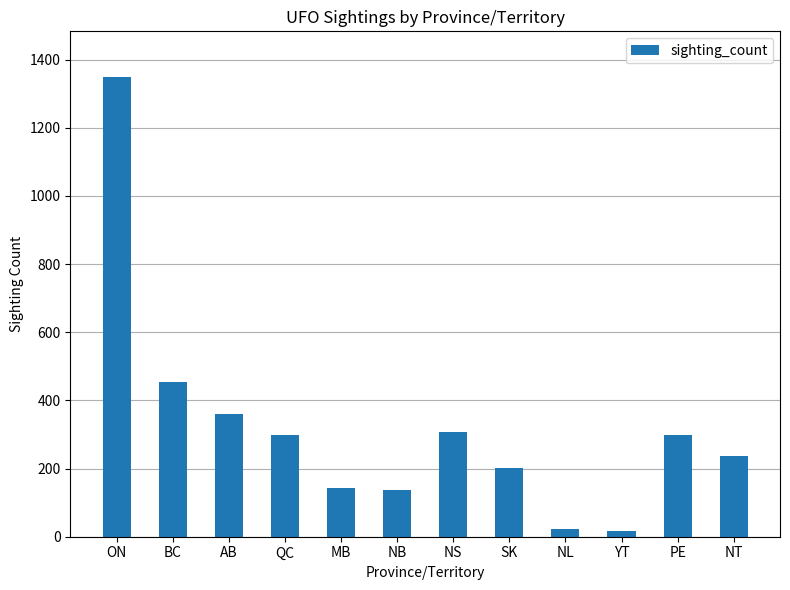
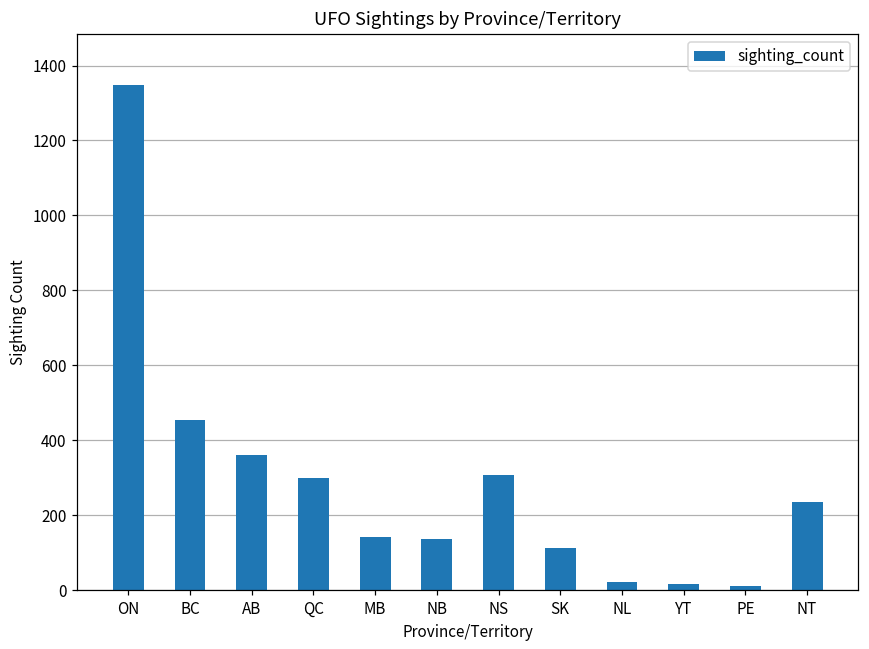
  {
    "ON": 1350,
    "BC": 450,
    "AB": 360,
    "QC": 300,
    "MB": 140,
    "NB": 140,
    "NS": 310,
-   "SK": 200,
+   "SK": 110,
    "NL": 20,
    "YT": 20,
-   "PE": 300,
+   "PE": 10,
    "NT": 240
  }
